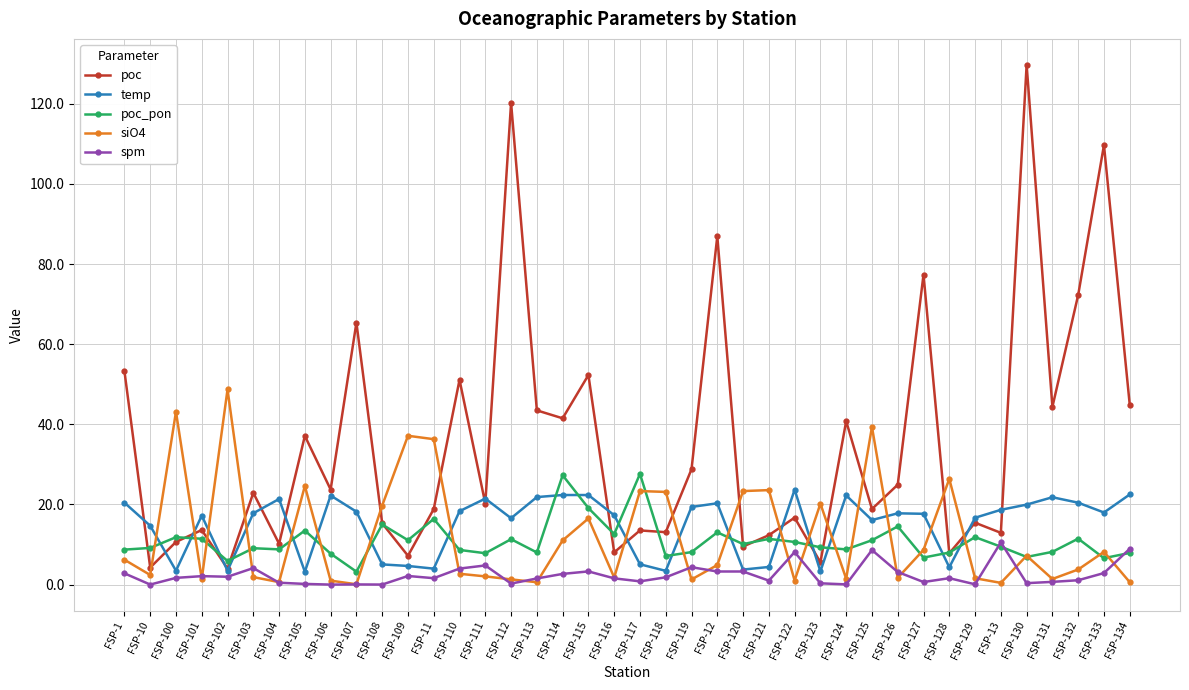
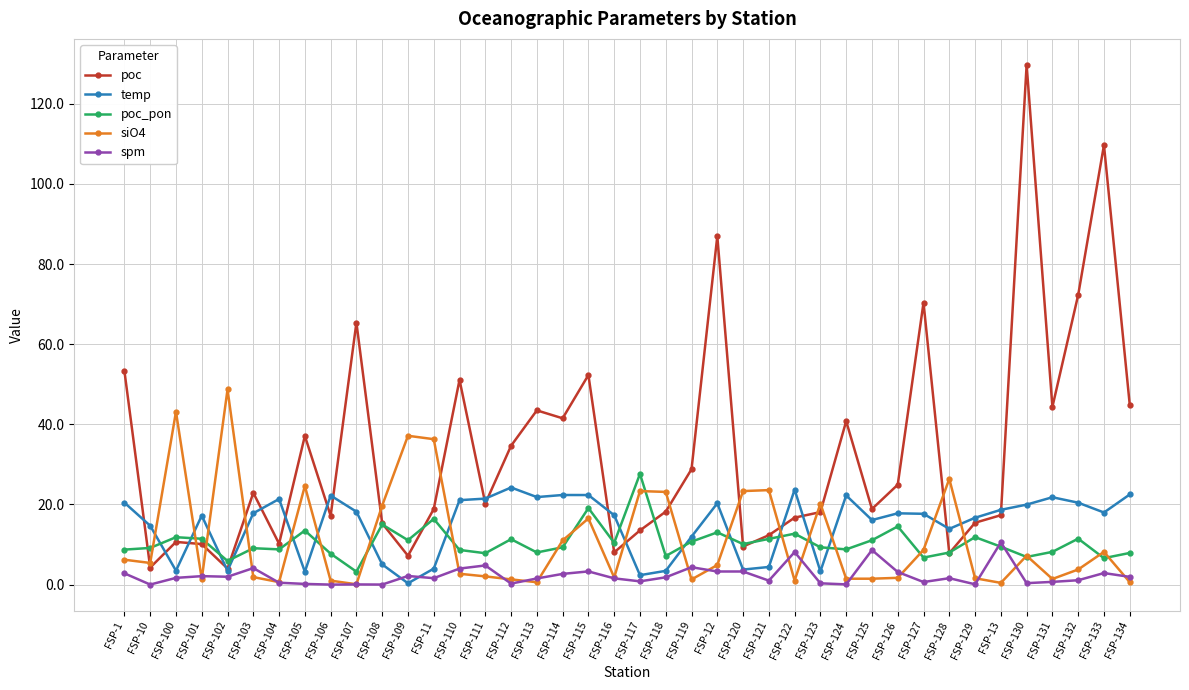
  {
    "poc": {
      "FSP-1": 53,
      "FSP-10": 4,
      "FSP-100": 11,
-     "FSP-101": 14,
+     "FSP-101": 10,
      "FSP-103": 23,
      "FSP-104": 10,
      "FSP-105": 37,
-     "FSP-106": 24,
+     "FSP-106": 17,
      "FSP-107": 65,
      "FSP-109": 7,
      "FSP-11": 19,
      "FSP-110": 51,
      "FSP-111": 20,
-     "FSP-112": 120,
+     "FSP-112": 35,
      "FSP-113": 43,
      "FSP-114": 42,
      "FSP-115": 52,
      "FSP-116": 8,
      "FSP-117": 14,
-     "FSP-118": 13,
+     "FSP-118": 18,
      "FSP-119": 29,
      "FSP-12": 87,
      "FSP-121": 12,
      "FSP-122": 17,
-     "FSP-123": 6,
+     "FSP-123": 18,
      "FSP-124": 41,
      "FSP-125": 19,
      "FSP-126": 25,
-     "FSP-127": 77,
+     "FSP-127": 70,
      "FSP-129": 15,
-     "FSP-13": 13,
+     "FSP-13": 17,
      "FSP-130": 130,
      "FSP-131": 44,
      "FSP-132": 72,
      "FSP-133": 110,
      "FSP-134": 45
    },
    "temp": {
      "FSP-1": 20,
      "FSP-10": 15,
      "FSP-100": 3,
      "FSP-101": 17,
      "FSP-103": 18,
      "FSP-104": 21,
      "FSP-105": 3,
      "FSP-106": 22,
      "FSP-107": 18,
      "FSP-108": 5,
-     "FSP-109": 5,
+     "FSP-109": 0,
      "FSP-11": 4,
-     "FSP-110": 18,
+     "FSP-110": 21,
      "FSP-111": 21,
-     "FSP-112": 17,
+     "FSP-112": 24,
      "FSP-113": 22,
      "FSP-114": 22,
      "FSP-115": 22,
      "FSP-116": 17,
-     "FSP-117": 5,
+     "FSP-117": 2,
      "FSP-118": 3,
-     "FSP-119": 19,
+     "FSP-119": 12,
      "FSP-12": 20,
      "FSP-121": 4,
      "FSP-122": 24,
      "FSP-123": 3,
      "FSP-124": 22,
      "FSP-125": 16,
      "FSP-126": 18,
      "FSP-127": 18,
-     "FSP-128": 4,
+     "FSP-128": 14,
      "FSP-129": 17,
      "FSP-13": 19,
      "FSP-130": 20,
      "FSP-131": 22,
      "FSP-132": 20,
      "FSP-133": 18,
      "FSP-134": 22
    },
    "poc_pon": {
      "FSP-1": 9,
      "FSP-10": 9,
      "FSP-100": 12,
      "FSP-101": 11,
      "FSP-102": 6,
      "FSP-103": 9,
      "FSP-104": 9,
      "FSP-105": 13,
      "FSP-106": 8,
      "FSP-107": 3,
      "FSP-109": 11,
      "FSP-11": 16,
      "FSP-110": 9,
      "FSP-111": 8,
      "FSP-112": 11,
      "FSP-113": 8,
-     "FSP-114": 27,
+     "FSP-114": 9,
      "FSP-115": 19,
-     "FSP-116": 13,
+     "FSP-116": 10,
      "FSP-117": 28,
      "FSP-118": 7,
-     "FSP-119": 8,
+     "FSP-119": 11,
      "FSP-12": 13,
      "FSP-121": 11,
-     "FSP-122": 11,
+     "FSP-122": 13,
      "FSP-123": 9,
      "FSP-124": 9,
      "FSP-125": 11,
      "FSP-126": 15,
      "FSP-127": 7,
      "FSP-129": 12,
      "FSP-13": 9,
      "FSP-131": 8,
      "FSP-132": 11,
      "FSP-133": 7,
      "FSP-134": 8
    },
    "siO4": {
      "FSP-1": 6,
-     "FSP-10": 2,
+     "FSP-10": 5,
      "FSP-100": 43,
      "FSP-101": 1,
      "FSP-102": 49,
      "FSP-103": 2,
      "FSP-105": 25,
      "FSP-106": 1,
      "FSP-108": 20,
      "FSP-109": 37,
      "FSP-11": 36,
      "FSP-110": 3,
      "FSP-111": 2,
      "FSP-112": 1,
      "FSP-113": 1,
      "FSP-114": 11,
      "FSP-115": 17,
      "FSP-117": 23,
      "FSP-118": 23,
      "FSP-119": 1,
      "FSP-12": 5,
      "FSP-120": 23,
      "FSP-121": 24,
      "FSP-122": 1,
      "FSP-123": 20,
      "FSP-124": 1,
-     "FSP-125": 39,
+     "FSP-125": 1,
      "FSP-126": 2,
      "FSP-127": 9,
      "FSP-128": 26,
      "FSP-129": 2,
      "FSP-13": 0,
      "FSP-131": 1,
      "FSP-132": 4,
      "FSP-133": 8,
      "FSP-134": 1
    },
    "spm": {
      "FSP-1": 3,
      "FSP-10": 0,
      "FSP-100": 2,
      "FSP-101": 2,
      "FSP-102": 2,
      "FSP-103": 4,
      "FSP-105": 0,
      "FSP-106": 0,
      "FSP-108": 0,
      "FSP-109": 2,
      "FSP-11": 2,
      "FSP-110": 4,
      "FSP-111": 5,
      "FSP-112": 0,
      "FSP-113": 2,
      "FSP-114": 3,
      "FSP-115": 3,
      "FSP-117": 1,
      "FSP-118": 2,
      "FSP-119": 4,
      "FSP-12": 3,
      "FSP-121": 1,
      "FSP-122": 8,
      "FSP-123": 0,
      "FSP-124": 0,
      "FSP-125": 9,
      "FSP-126": 3,
      "FSP-127": 1,
      "FSP-128": 2,
      "FSP-129": 0,
      "FSP-13": 11,
      "FSP-130": 0,
      "FSP-131": 1,
      "FSP-132": 1,
      "FSP-133": 3,
-     "FSP-134": 9
+     "FSP-134": 2
    }
  }
